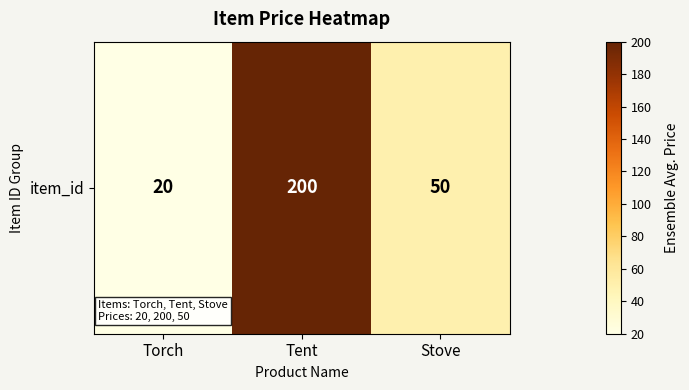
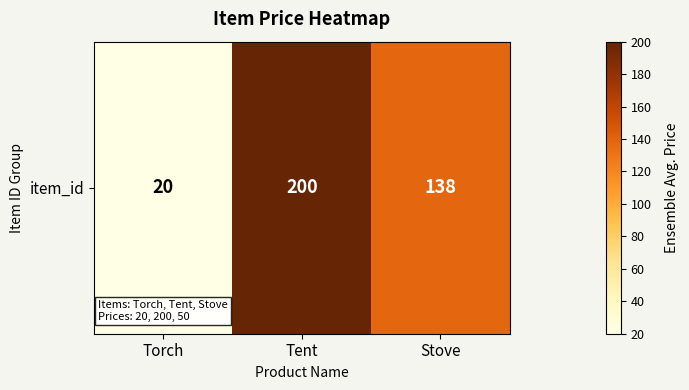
  {
    "item_id": {
      "Torch": 20,
      "Tent": 200,
-     "Stove": 50
+     "Stove": 138
    }
  }
